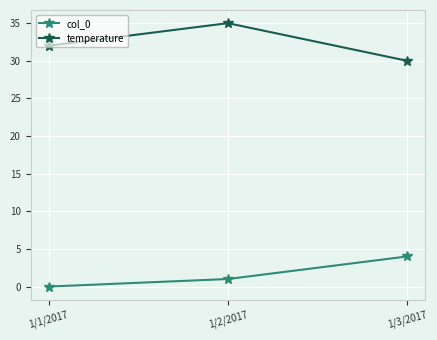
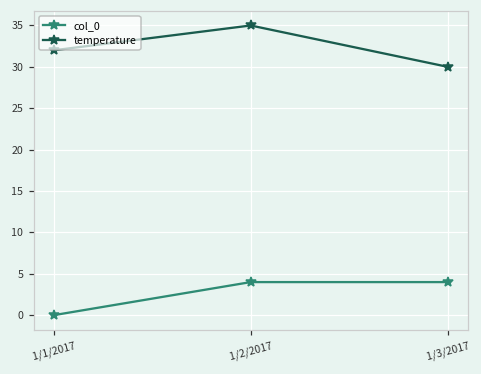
  {
    "col_0": {
      "1/1/2017": 0,
-     "1/2/2017": 1,
+     "1/2/2017": 4,
      "1/3/2017": 4
    },
    "temperature": {
      "1/2/2017": 35,
      "1/3/2017": 30
    }
  }
